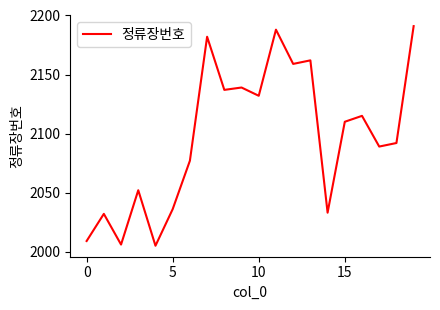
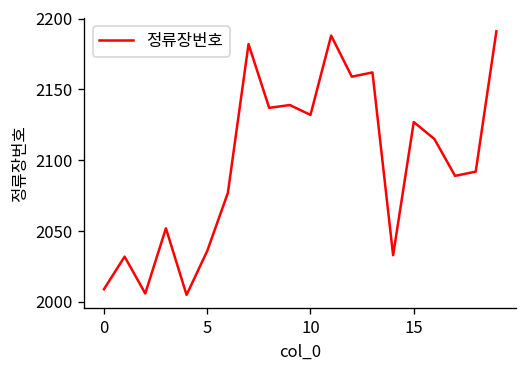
  {
    "0": 2009,
    "5": 2036,
    "10": 2132,
-   "15": 2110
+   "15": 2127
  }
